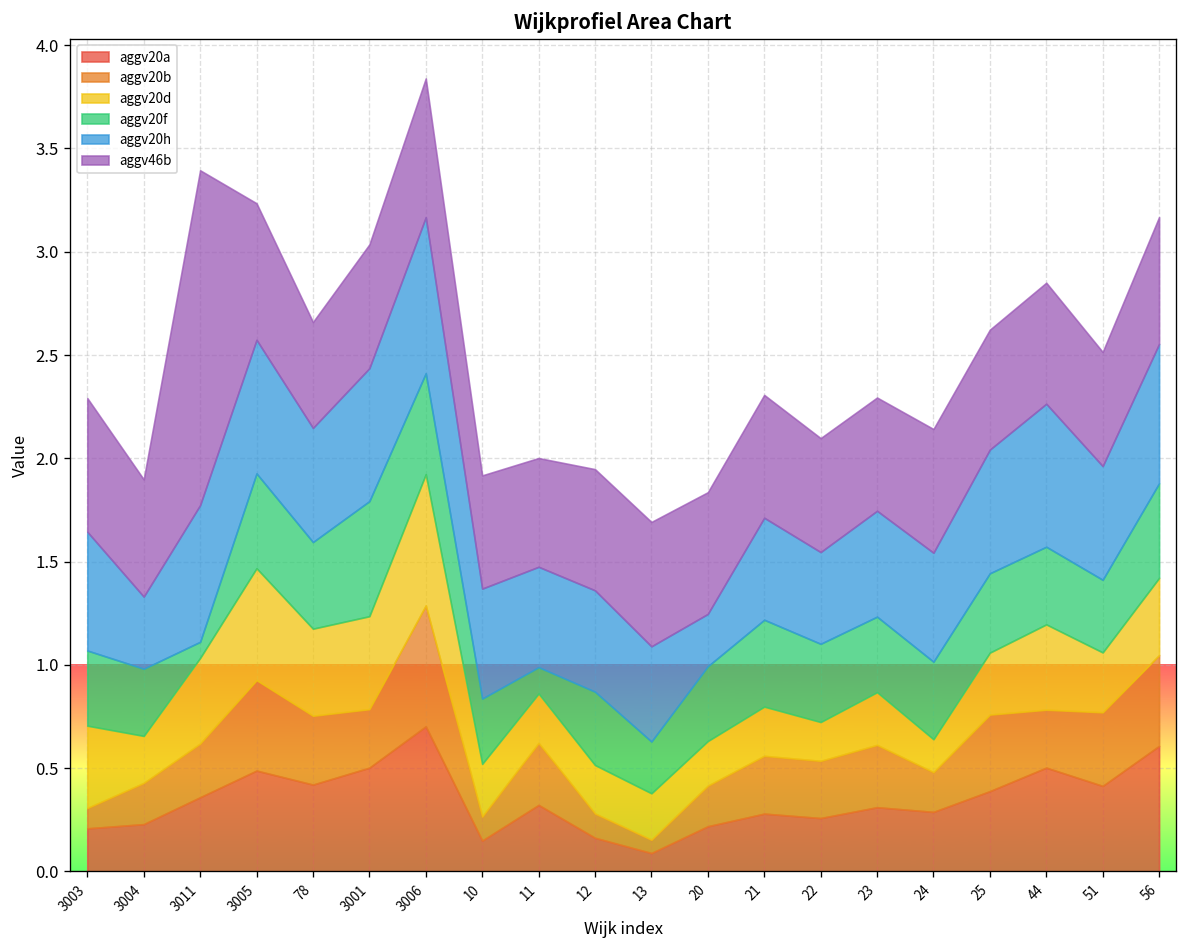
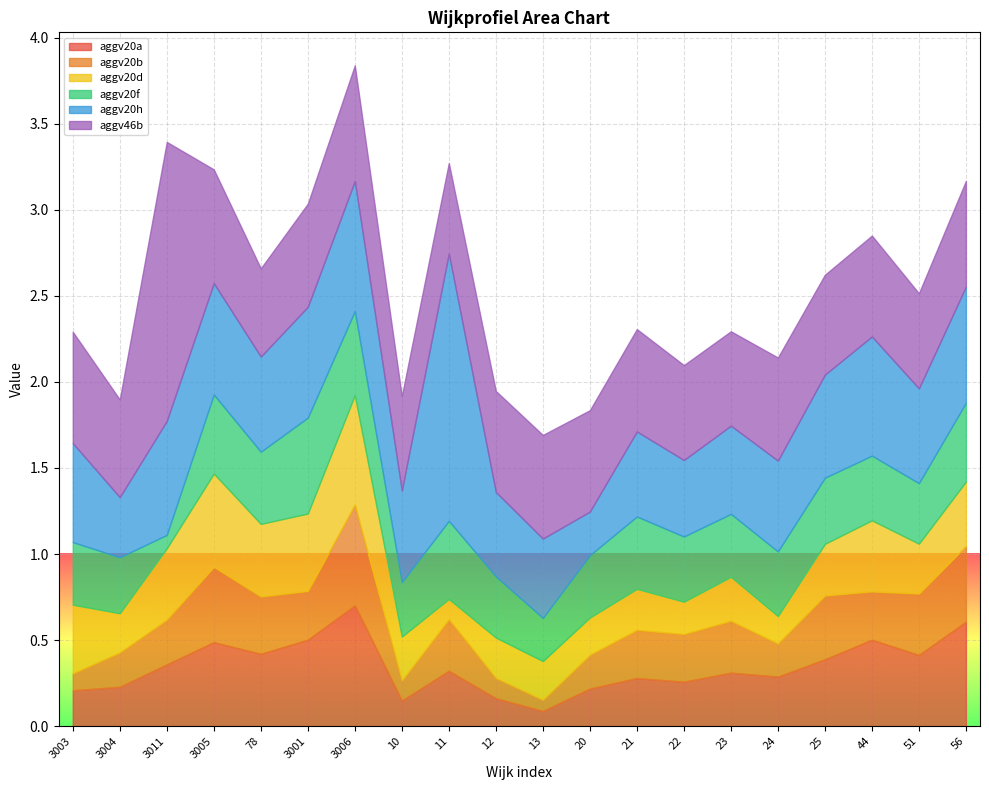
  {
    "aggv20d": {
      "3003": 0.40,
      "3004": 0.23,
      "3011": 0.41,
      "3005": 0.54,
      "78": 0.42,
      "3001": 0.45,
      "3006": 0.64,
      "10": 0.25,
-     "11": 0.24,
+     "11": 0.12,
      "12": 0.23,
      "13": 0.22,
      "20": 0.22,
      "21": 0.24,
      "22": 0.19,
      "23": 0.26,
      "24": 0.16,
      "25": 0.30,
      "44": 0.41,
      "51": 0.29,
      "56": 0.37
    },
    "aggv20f": {
      "3003": 0.36,
      "3004": 0.33,
      "3011": 0.08,
      "3005": 0.46,
      "78": 0.42,
      "3001": 0.56,
      "3006": 0.49,
      "10": 0.32,
-     "11": 0.13,
+     "11": 0.45,
      "12": 0.36,
      "13": 0.25,
      "20": 0.36,
      "21": 0.42,
      "22": 0.38,
      "23": 0.37,
      "24": 0.38,
      "25": 0.38,
      "44": 0.38,
      "51": 0.35,
      "56": 0.46
    },
    "aggv20h": {
      "3003": 0.57,
      "3004": 0.35,
      "3011": 0.66,
      "3005": 0.65,
      "78": 0.55,
      "3001": 0.64,
      "3006": 0.76,
      "10": 0.53,
-     "11": 0.49,
+     "11": 1.55,
      "12": 0.49,
      "13": 0.46,
      "20": 0.25,
      "21": 0.49,
      "22": 0.44,
      "23": 0.51,
      "24": 0.53,
      "25": 0.60,
      "44": 0.69,
      "51": 0.55,
      "56": 0.67
    },
    "aggv46b": {
      "3003": 0.65,
      "3004": 0.57,
      "3011": 1.62,
      "3005": 0.66,
      "78": 0.51,
      "3001": 0.60,
      "3006": 0.67,
      "10": 0.55,
      "11": 0.53,
      "12": 0.59,
      "13": 0.60,
      "20": 0.59,
      "21": 0.59,
      "22": 0.55,
      "23": 0.55,
      "24": 0.60,
      "25": 0.58,
      "44": 0.59,
      "51": 0.55,
      "56": 0.61
    }
  }
